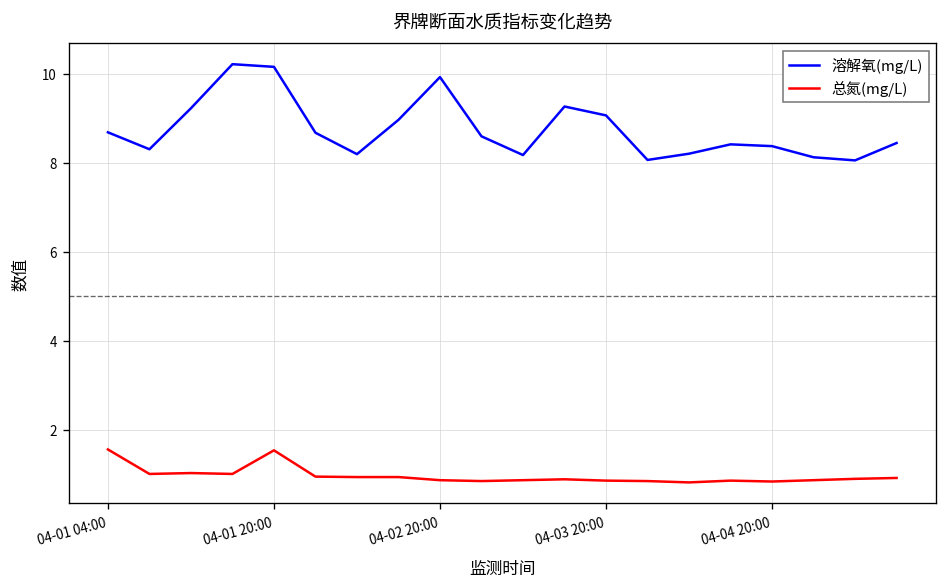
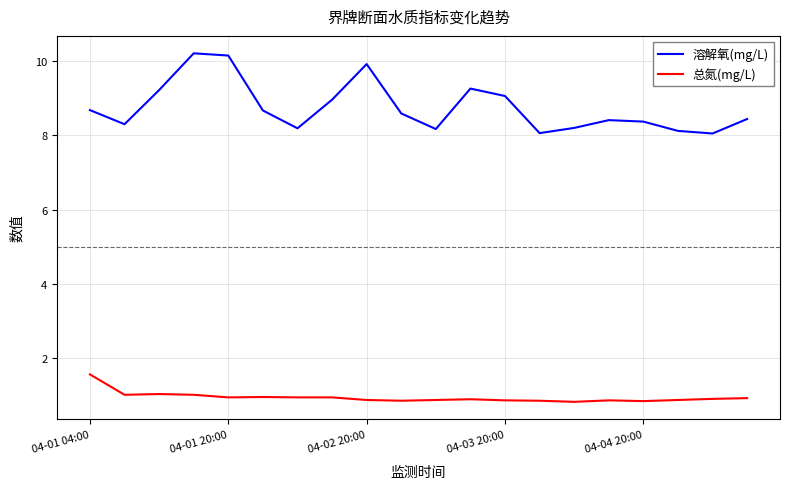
  {
    "溶解氧(mg/L)": {
      "04-01 04:00": 8.7,
      "04-01 20:00": 10.2,
      "04-02 20:00": 9.9,
      "04-03 20:00": 9.1,
      "04-04 20:00": 8.4
    },
    "总氮(mg/L)": {
      "04-01 04:00": 1.6,
-     "04-01 20:00": 1.5,
+     "04-01 20:00": 0.9,
      "04-02 20:00": 0.9,
      "04-03 20:00": 0.9,
      "04-04 20:00": 0.8
    }
  }
